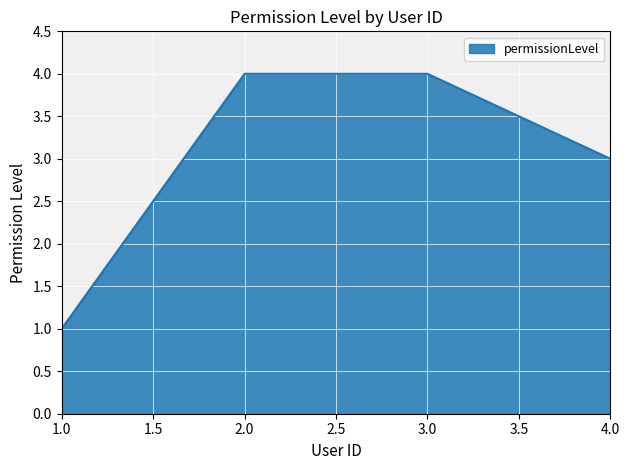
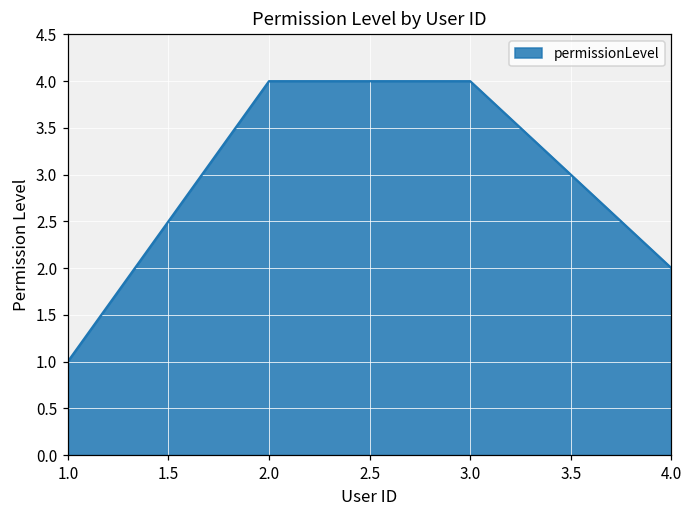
  {
    "1.0": 1,
    "2.0": 4,
    "3.0": 4,
-   "4.0": 3
+   "4.0": 2
  }
